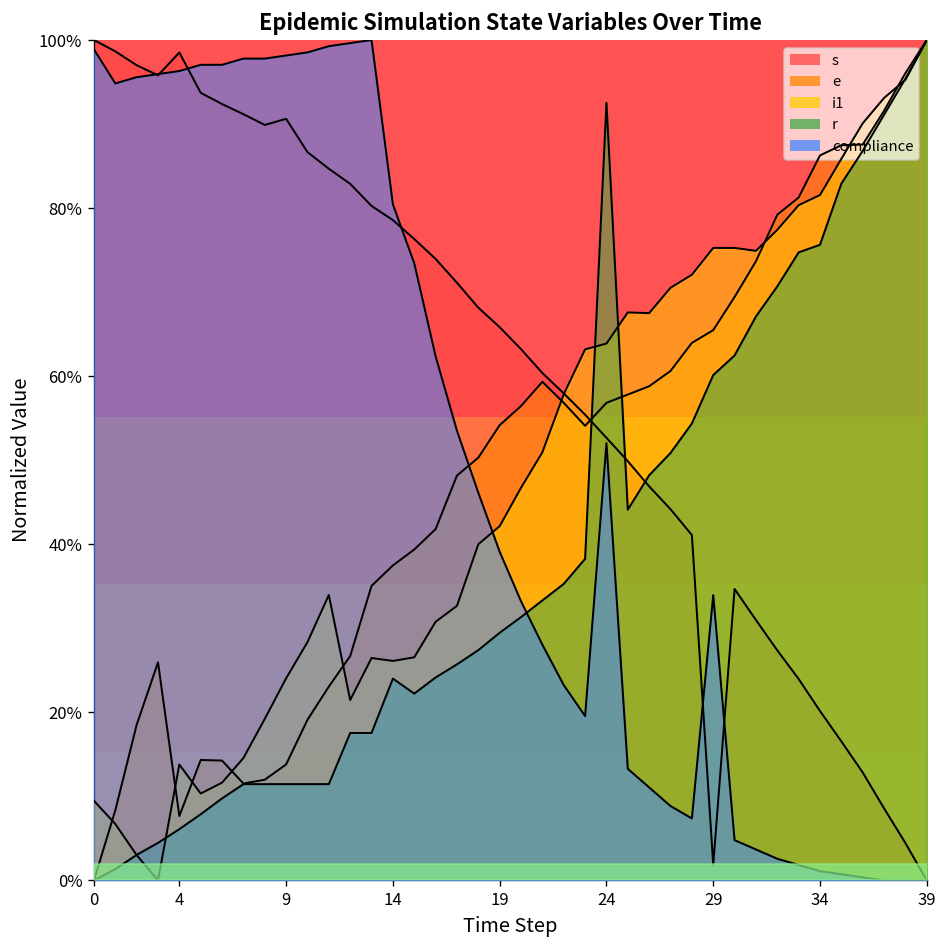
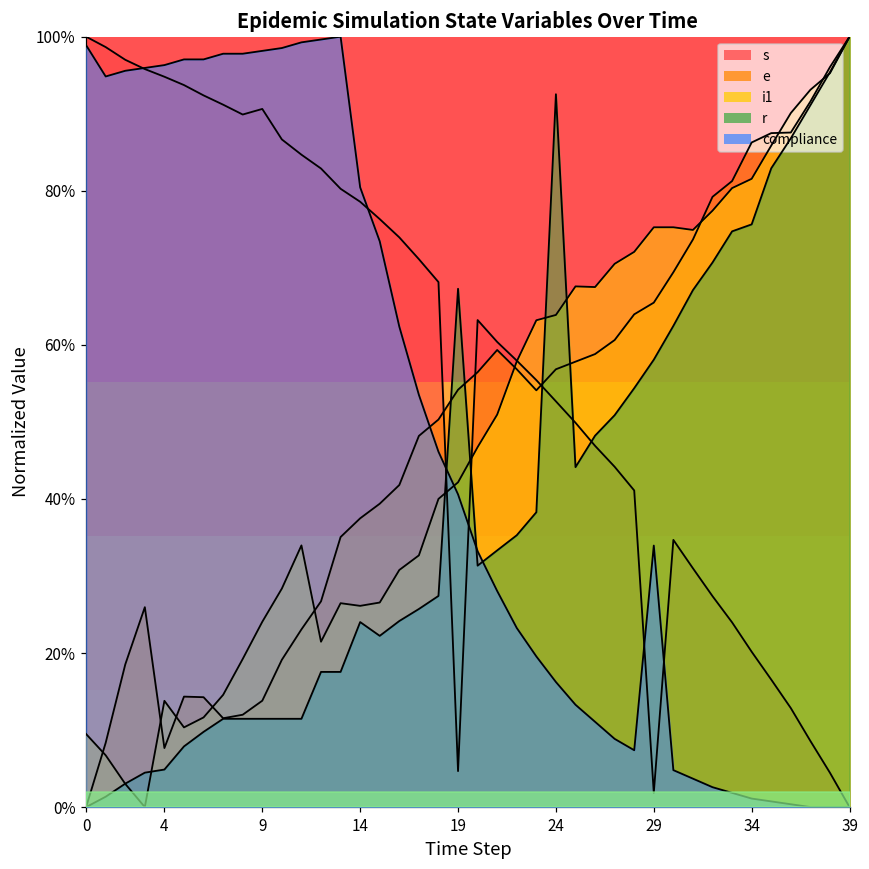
  {
    "s": {
      "0": "100%",
-     "4": "99%",
+     "4": "95%",
      "9": "91%",
      "14": "79%",
-     "19": "66%",
+     "19": "5%",
      "24": "53%",
      "34": "20%"
    },
    "r": {
-     "4": "6%",
+     "4": "5%",
      "9": "11%",
      "14": "24%",
-     "19": "29%",
+     "19": "67%",
      "24": "93%",
-     "29": "60%",
+     "29": "58%",
      "34": "76%"
    },
    "compliance": {
      "0": "99%",
      "4": "96%",
      "9": "98%",
      "14": "80%",
-     "19": "39%",
-     "24": "52%",
+     "19": "41%",
+     "24": "16%",
      "29": "34%"
    }
  }
